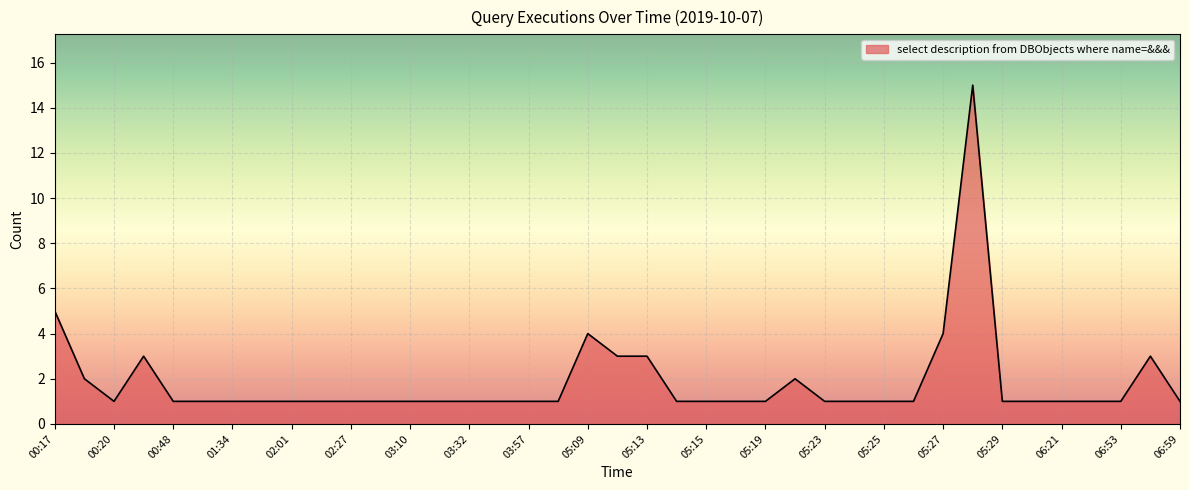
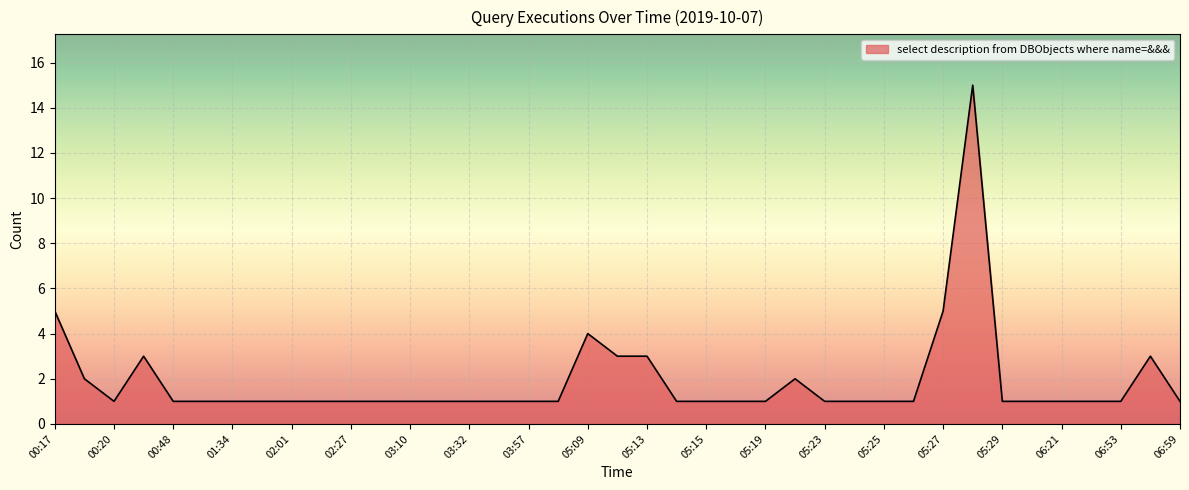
  {
    "00:17": 5,
    "00:20": 1,
    "00:48": 1,
    "01:34": 1,
    "02:01": 1,
    "02:27": 1,
    "03:10": 1,
    "03:32": 1,
    "03:57": 1,
    "05:09": 4,
    "05:13": 3,
    "05:15": 1,
    "05:19": 1,
    "05:23": 1,
    "05:25": 1,
-   "05:27": 4,
+   "05:27": 5,
    "05:29": 1,
    "06:21": 1,
    "06:53": 1,
    "06:59": 1
  }
